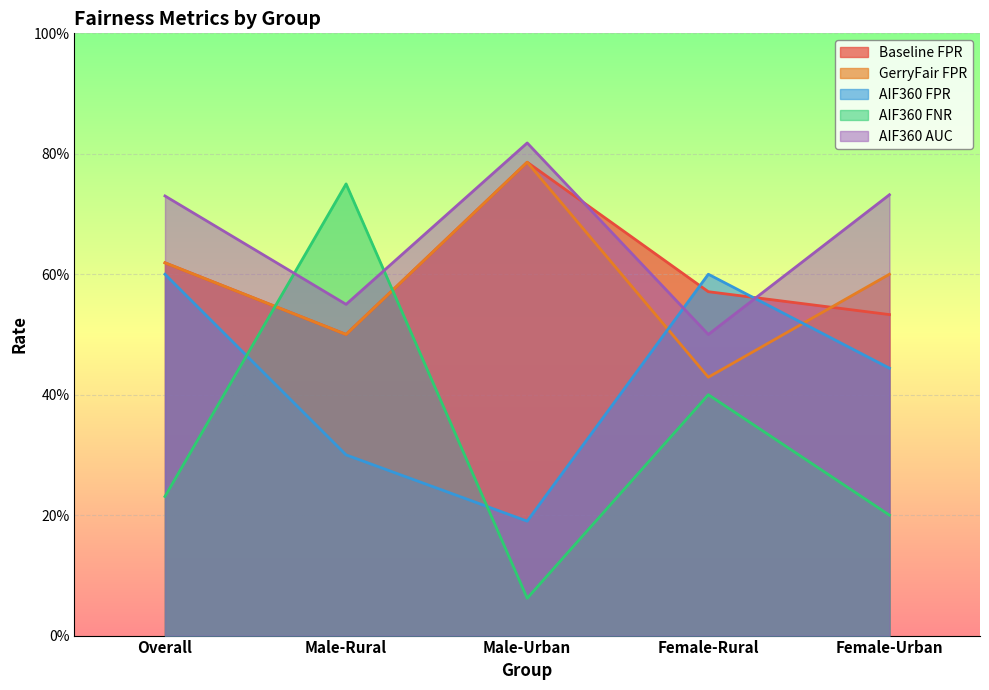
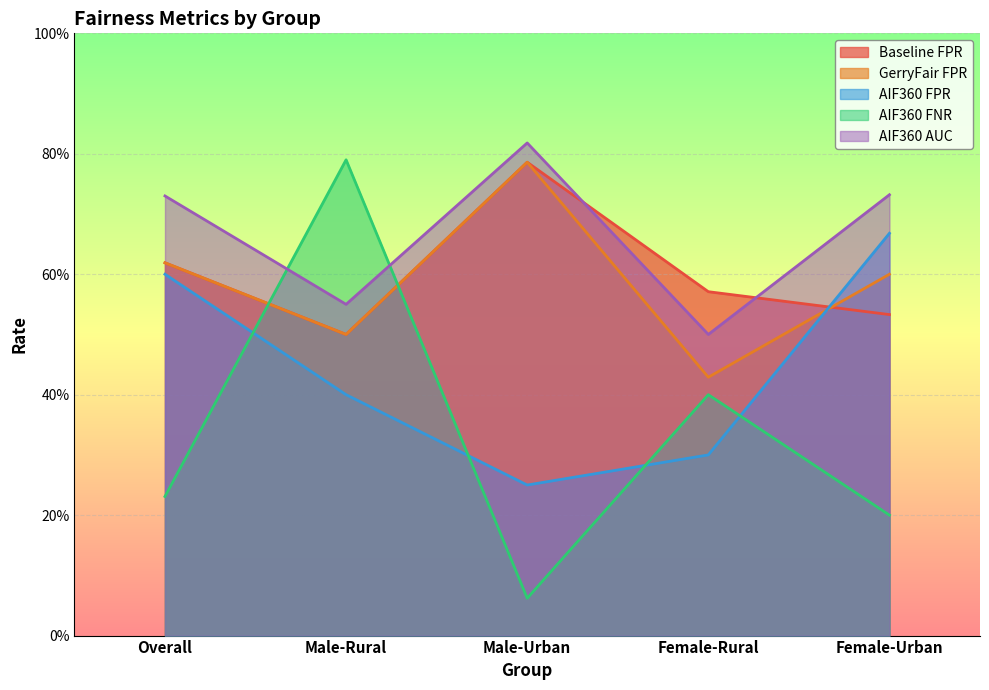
  {
    "AIF360 FPR": {
      "Overall": "60%",
-     "Male-Rural": "30%",
-     "Male-Urban": "19%",
-     "Female-Rural": "60%",
-     "Female-Urban": "44%"
+     "Male-Rural": "40%",
+     "Male-Urban": "25%",
+     "Female-Rural": "30%",
+     "Female-Urban": "67%"
    },
    "AIF360 FNR": {
      "Overall": "23%",
-     "Male-Rural": "75%",
+     "Male-Rural": "79%",
      "Male-Urban": "6%",
      "Female-Rural": "40%",
      "Female-Urban": "20%"
    },
    "AIF360 AUC": {
      "Overall": "73%",
      "Male-Rural": "55%",
      "Male-Urban": "82%",
      "Female-Rural": "50%",
      "Female-Urban": "73%"
    }
  }
